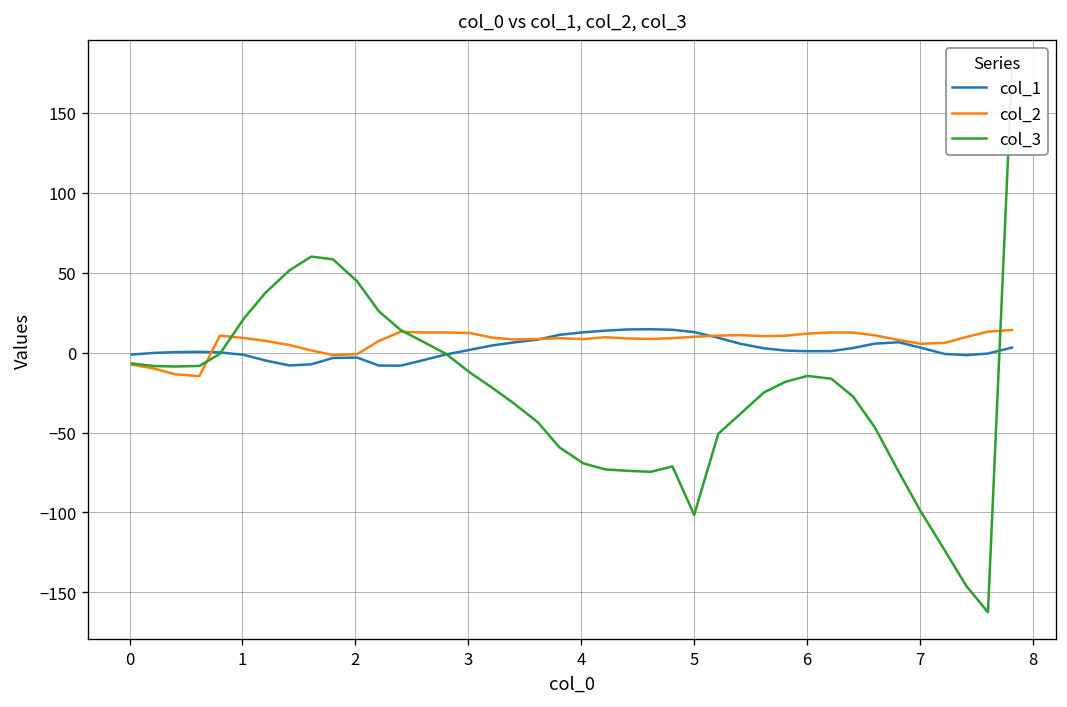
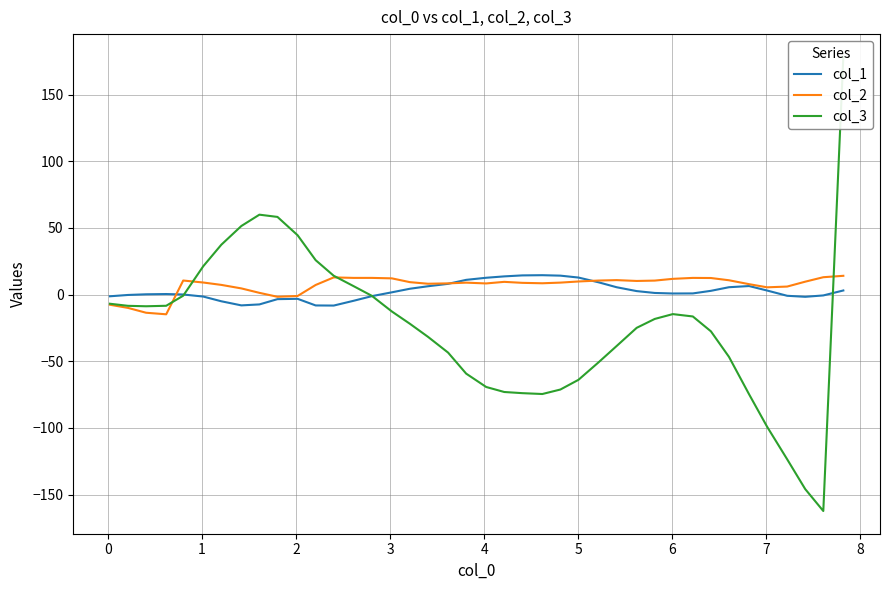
  {
    "col_1": {
      "5": 13
    },
    "col_2": {
      "5": 10
    },
    "col_3": {
-     "5": -102
+     "5": -64
    }
  }
